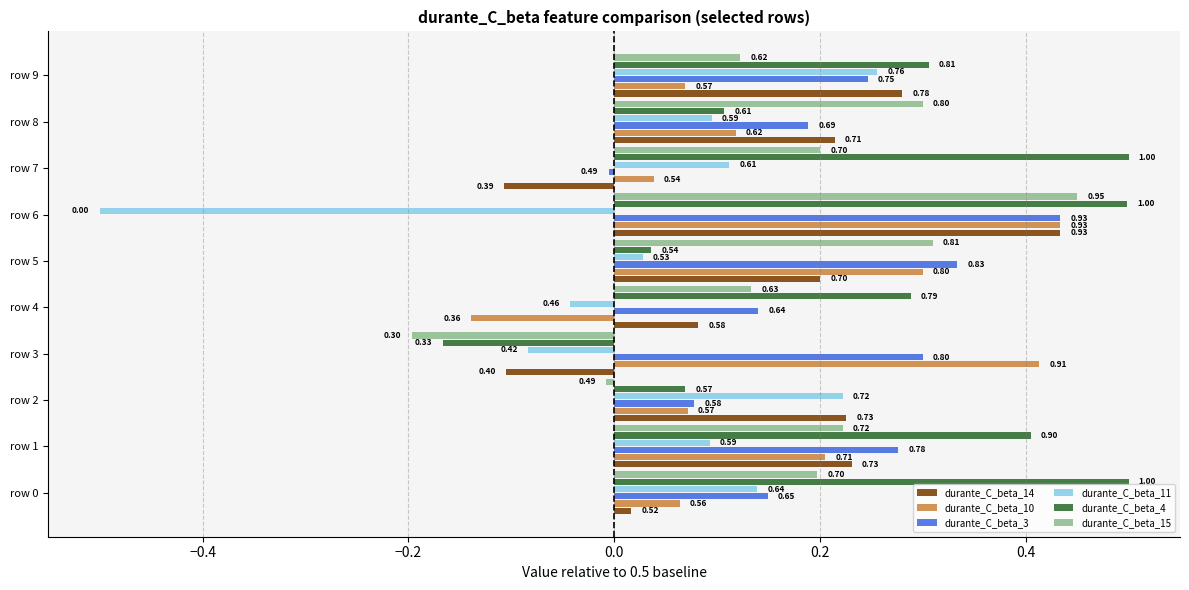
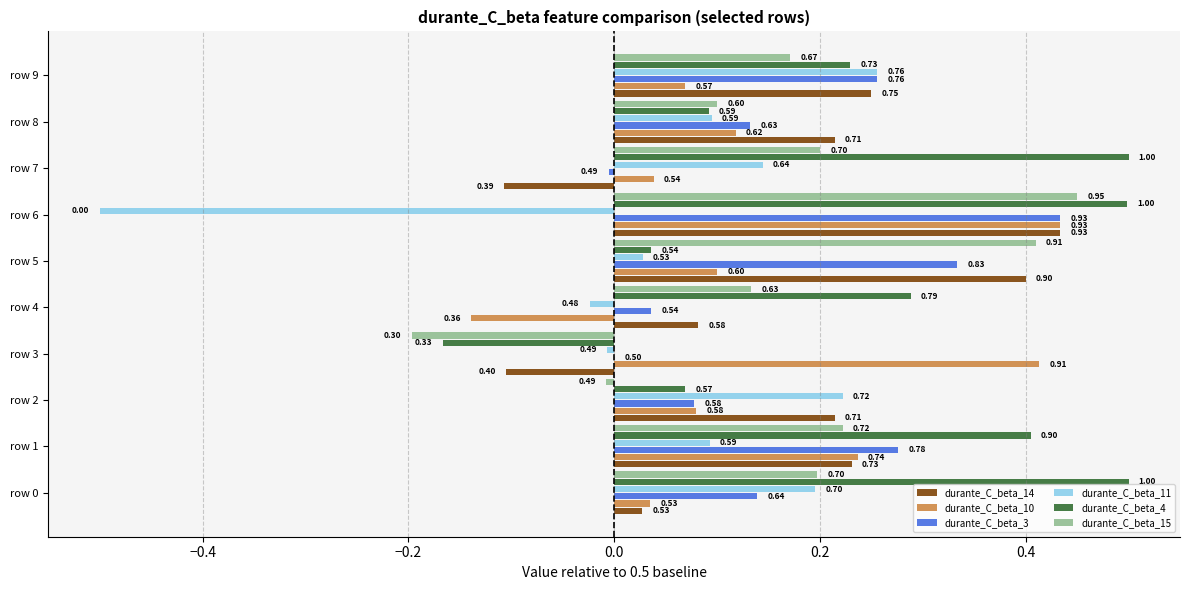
  {
    "durante_C_beta_14": {
-     "row 9": 0.78,
-     "row 5": 0.70,
-     "row 2": 0.73,
-     "row 0": 0.52
+     "row 9": 0.75,
+     "row 5": 0.90,
+     "row 2": 0.71,
+     "row 0": 0.53
    },
    "durante_C_beta_10": {
-     "row 5": 0.80,
-     "row 2": 0.57,
-     "row 1": 0.71,
-     "row 0": 0.56
+     "row 5": 0.60,
+     "row 2": 0.58,
+     "row 1": 0.74,
+     "row 0": 0.53
    },
    "durante_C_beta_3": {
-     "row 9": 0.75,
-     "row 8": 0.69,
-     "row 4": 0.64,
-     "row 3": 0.80,
-     "row 0": 0.65
+     "row 9": 0.76,
+     "row 8": 0.63,
+     "row 4": 0.54,
+     "row 3": 0.50,
+     "row 0": 0.64
    },
    "durante_C_beta_11": {
-     "row 7": 0.61,
-     "row 4": 0.46,
-     "row 3": 0.42,
-     "row 0": 0.64
+     "row 7": 0.64,
+     "row 4": 0.48,
+     "row 3": 0.49,
+     "row 0": 0.70
    },
    "durante_C_beta_4": {
-     "row 9": 0.81,
-     "row 8": 0.61
+     "row 9": 0.73,
+     "row 8": 0.59
    },
    "durante_C_beta_15": {
-     "row 9": 0.62,
-     "row 8": 0.80,
-     "row 5": 0.81
+     "row 9": 0.67,
+     "row 8": 0.60,
+     "row 5": 0.91
    }
  }
